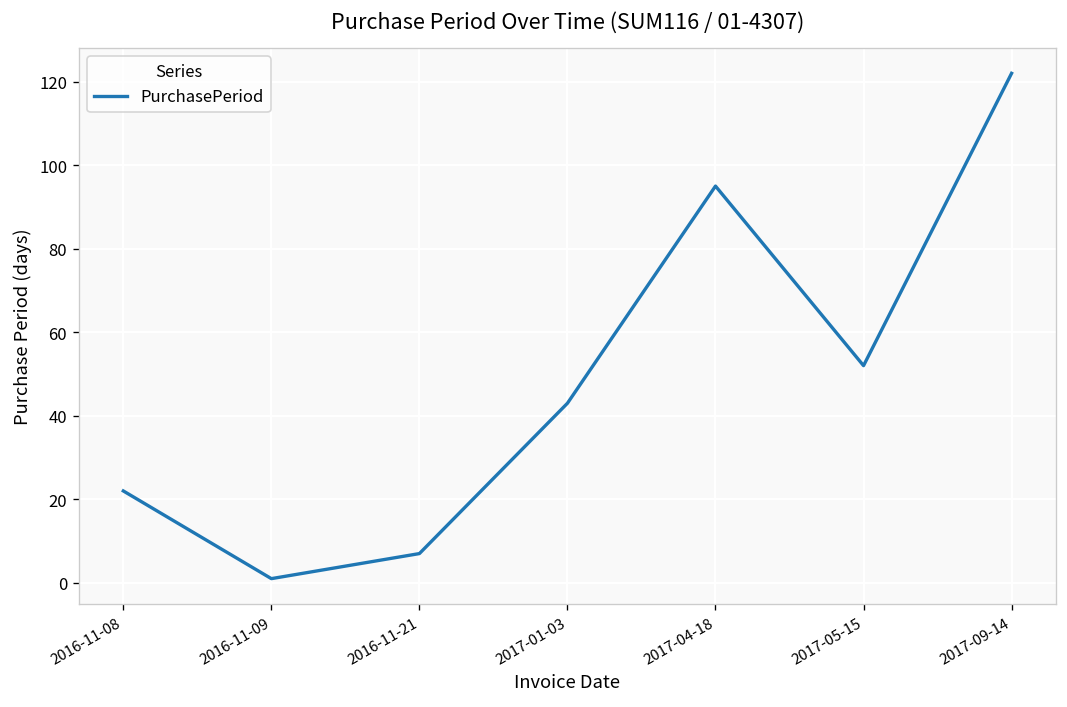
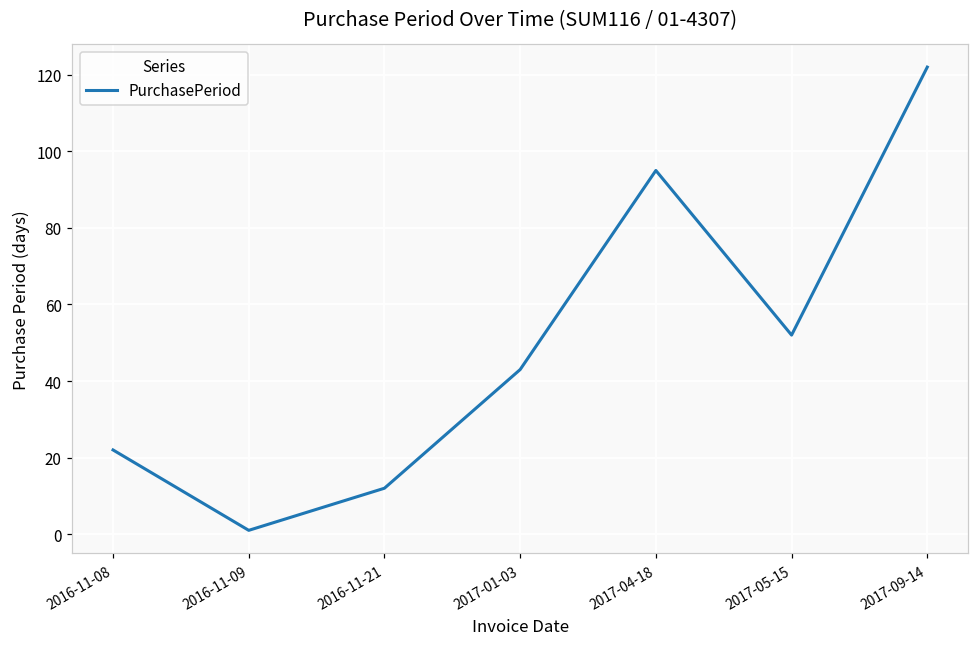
  {
    "2016-11-08": 22,
    "2016-11-09": 1,
-   "2016-11-21": 7,
+   "2016-11-21": 12,
    "2017-01-03": 43,
    "2017-04-18": 95,
    "2017-05-15": 52,
    "2017-09-14": 122
  }
